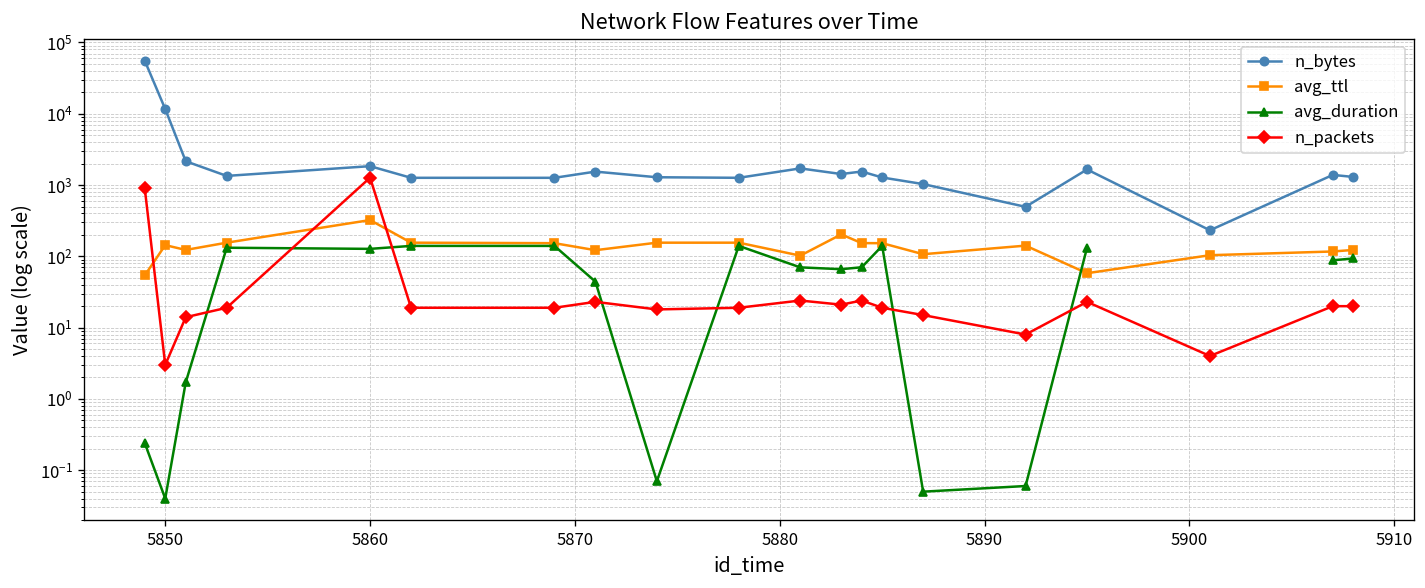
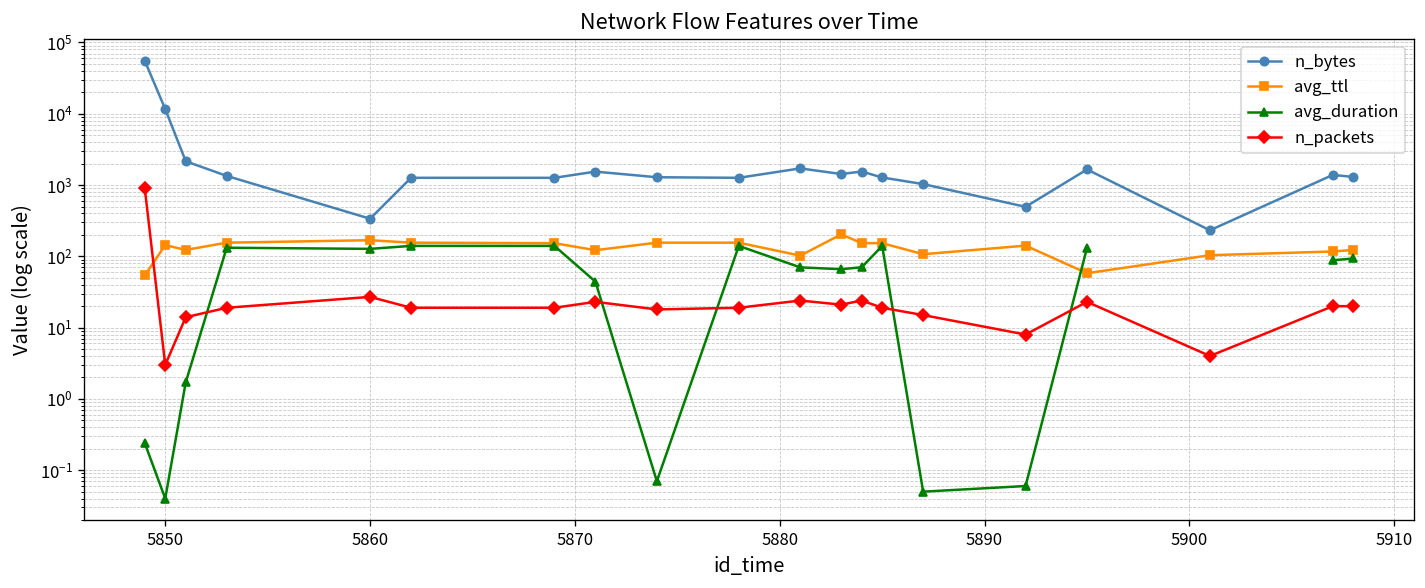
  {
    "n_bytes": {
      "5850": 12000,
-     "5860": 1800
+     "5860": 300
    },
    "avg_ttl": {
      "5850": 140,
-     "5860": 300
+     "5860": 170
    },
    "avg_duration": {
      "5850": 0.04,
      "5860": 130
    },
    "n_packets": {
      "5850": 3,
-     "5860": 1300
+     "5860": 30
    }
  }
